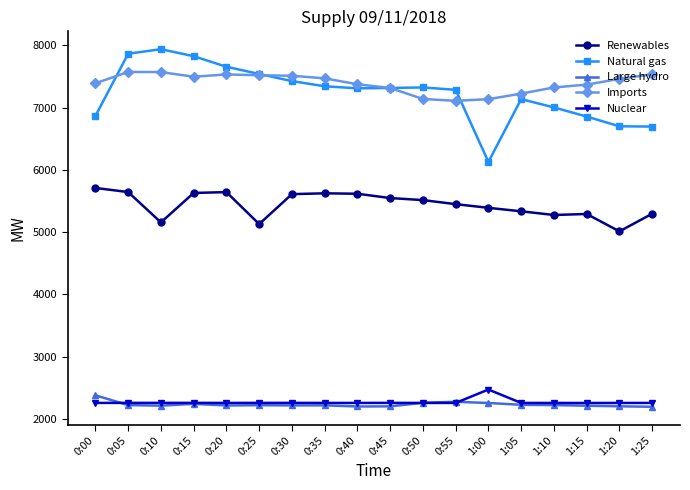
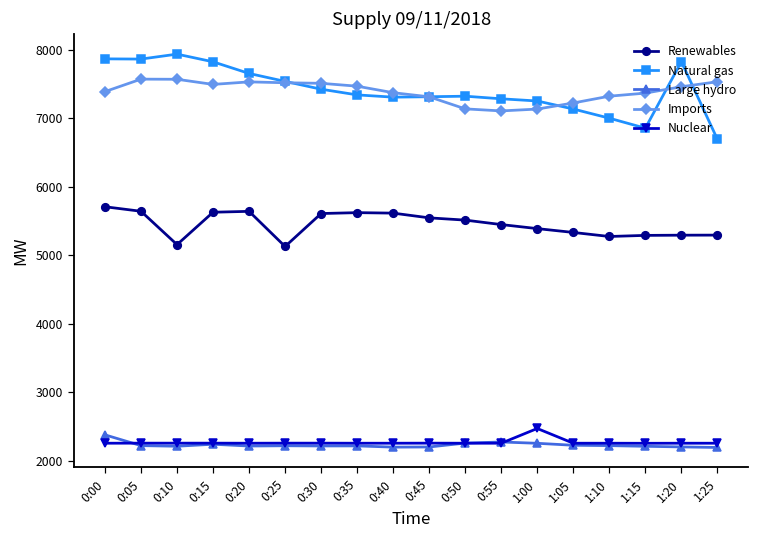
  {
    "Renewables": {
      "0:00": 5700,
      "0:05": 5600,
      "0:10": 5200,
      "0:15": 5600,
      "0:20": 5600,
      "0:25": 5100,
      "0:30": 5600,
      "0:35": 5600,
      "0:40": 5600,
      "0:45": 5500,
      "0:50": 5500,
      "0:55": 5400,
      "1:00": 5400,
      "1:05": 5300,
      "1:10": 5300,
      "1:15": 5300,
-     "1:20": 5000,
+     "1:20": 5300,
      "1:25": 5300
    },
    "Natural gas": {
-     "0:00": 6900,
+     "0:00": 7900,
      "0:05": 7900,
      "0:10": 7900,
      "0:15": 7800,
      "0:20": 7700,
      "0:30": 7400,
      "0:35": 7300,
      "0:40": 7300,
      "0:50": 7300,
      "0:55": 7300,
-     "1:00": 6100,
+     "1:00": 7300,
      "1:05": 7100,
      "1:10": 7000,
      "1:15": 6900,
-     "1:20": 6700,
+     "1:20": 7800,
      "1:25": 6700
    },
    "Nuclear": {
      "0:00": 2300,
      "0:10": 2300,
      "0:20": 2300,
      "0:40": 2300,
      "0:45": 2300,
      "1:00": 2500,
      "1:15": 2300,
      "1:20": 2300,
      "1:25": 2300
    }
  }
